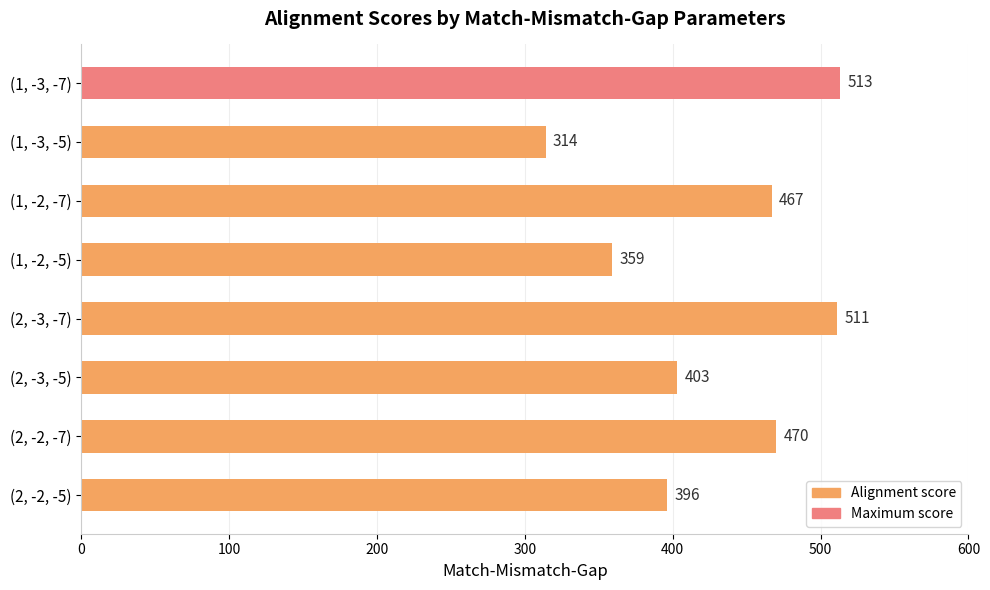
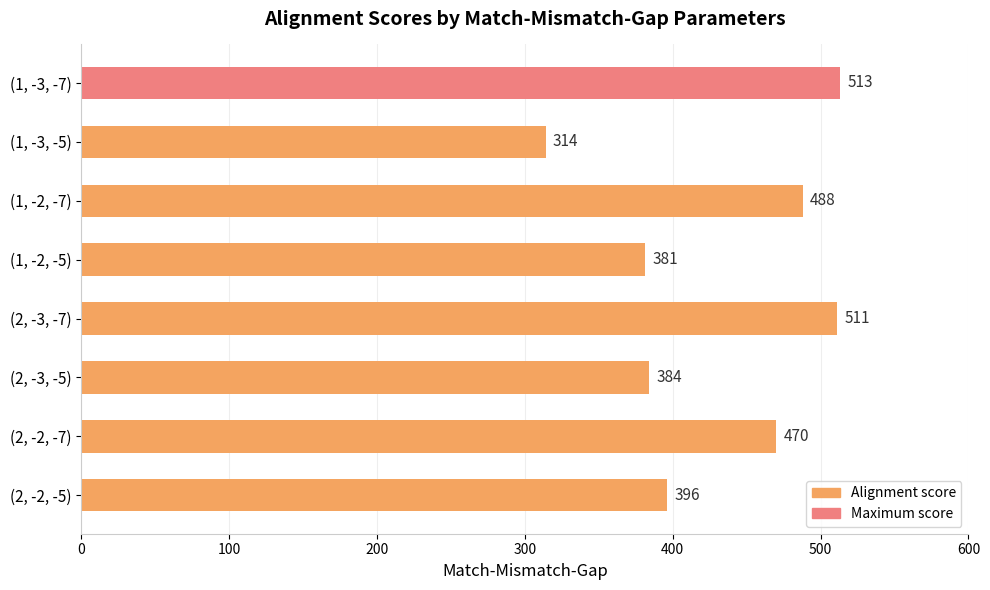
  {
    "(1, -3, -7)": 513,
    "(1, -3, -5)": 314,
-   "(1, -2, -7)": 467,
-   "(1, -2, -5)": 359,
+   "(1, -2, -7)": 488,
+   "(1, -2, -5)": 381,
    "(2, -3, -7)": 511,
-   "(2, -3, -5)": 403,
+   "(2, -3, -5)": 384,
    "(2, -2, -7)": 470,
    "(2, -2, -5)": 396
  }
